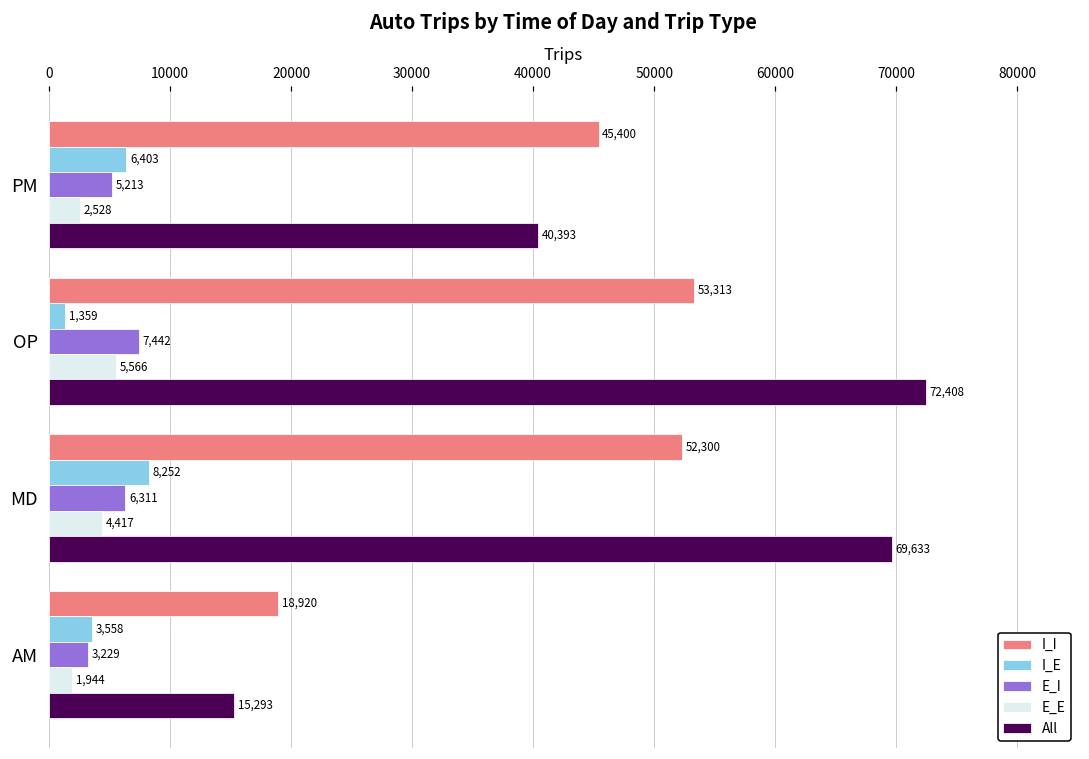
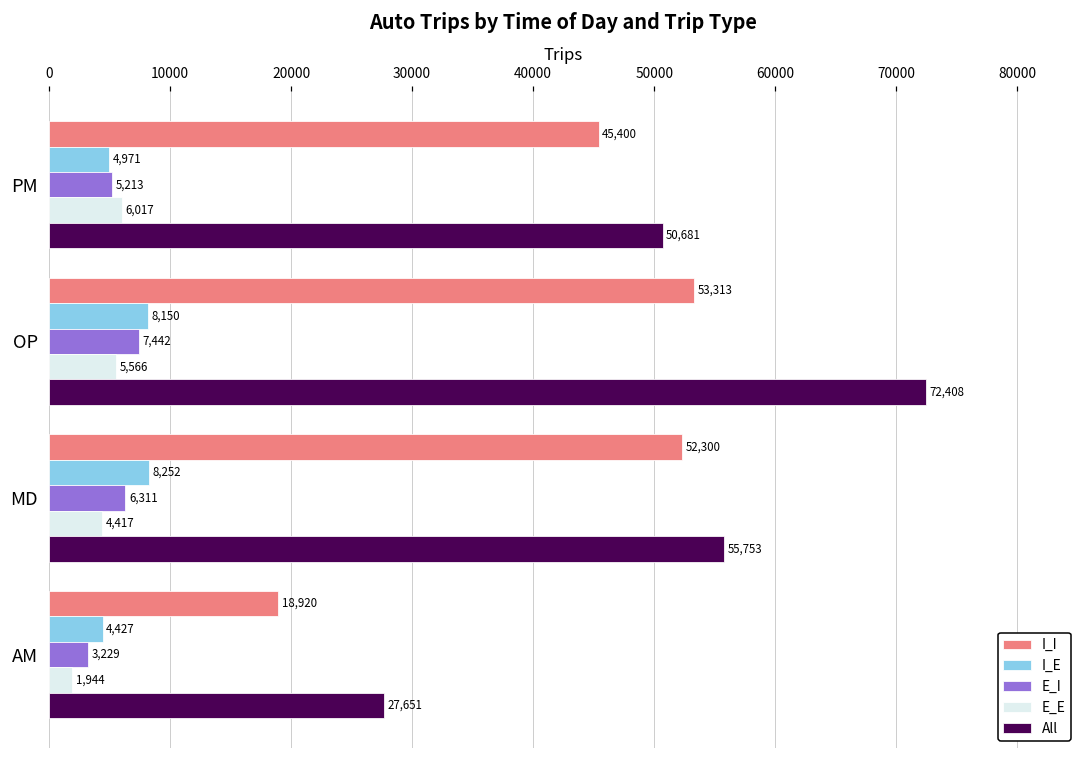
  {
    "I_I": {
      "PM": "45,400",
      "OP": "53,313",
      "MD": "52,300",
      "AM": "18,920"
    },
    "I_E": {
-     "PM": "6,403",
-     "OP": "1,359",
+     "PM": "4,971",
+     "OP": "8,150",
      "MD": "8,252",
-     "AM": "3,558"
+     "AM": "4,427"
    },
    "E_I": {
      "PM": "5,213",
      "OP": "7,442",
      "MD": "6,311",
      "AM": "3,229"
    },
    "E_E": {
-     "PM": "2,528",
+     "PM": "6,017",
      "OP": "5,566",
      "MD": "4,417",
      "AM": "1,944"
    },
    "All": {
-     "PM": "40,393",
+     "PM": "50,681",
      "OP": "72,408",
-     "MD": "69,633",
-     "AM": "15,293"
+     "MD": "55,753",
+     "AM": "27,651"
    }
  }
